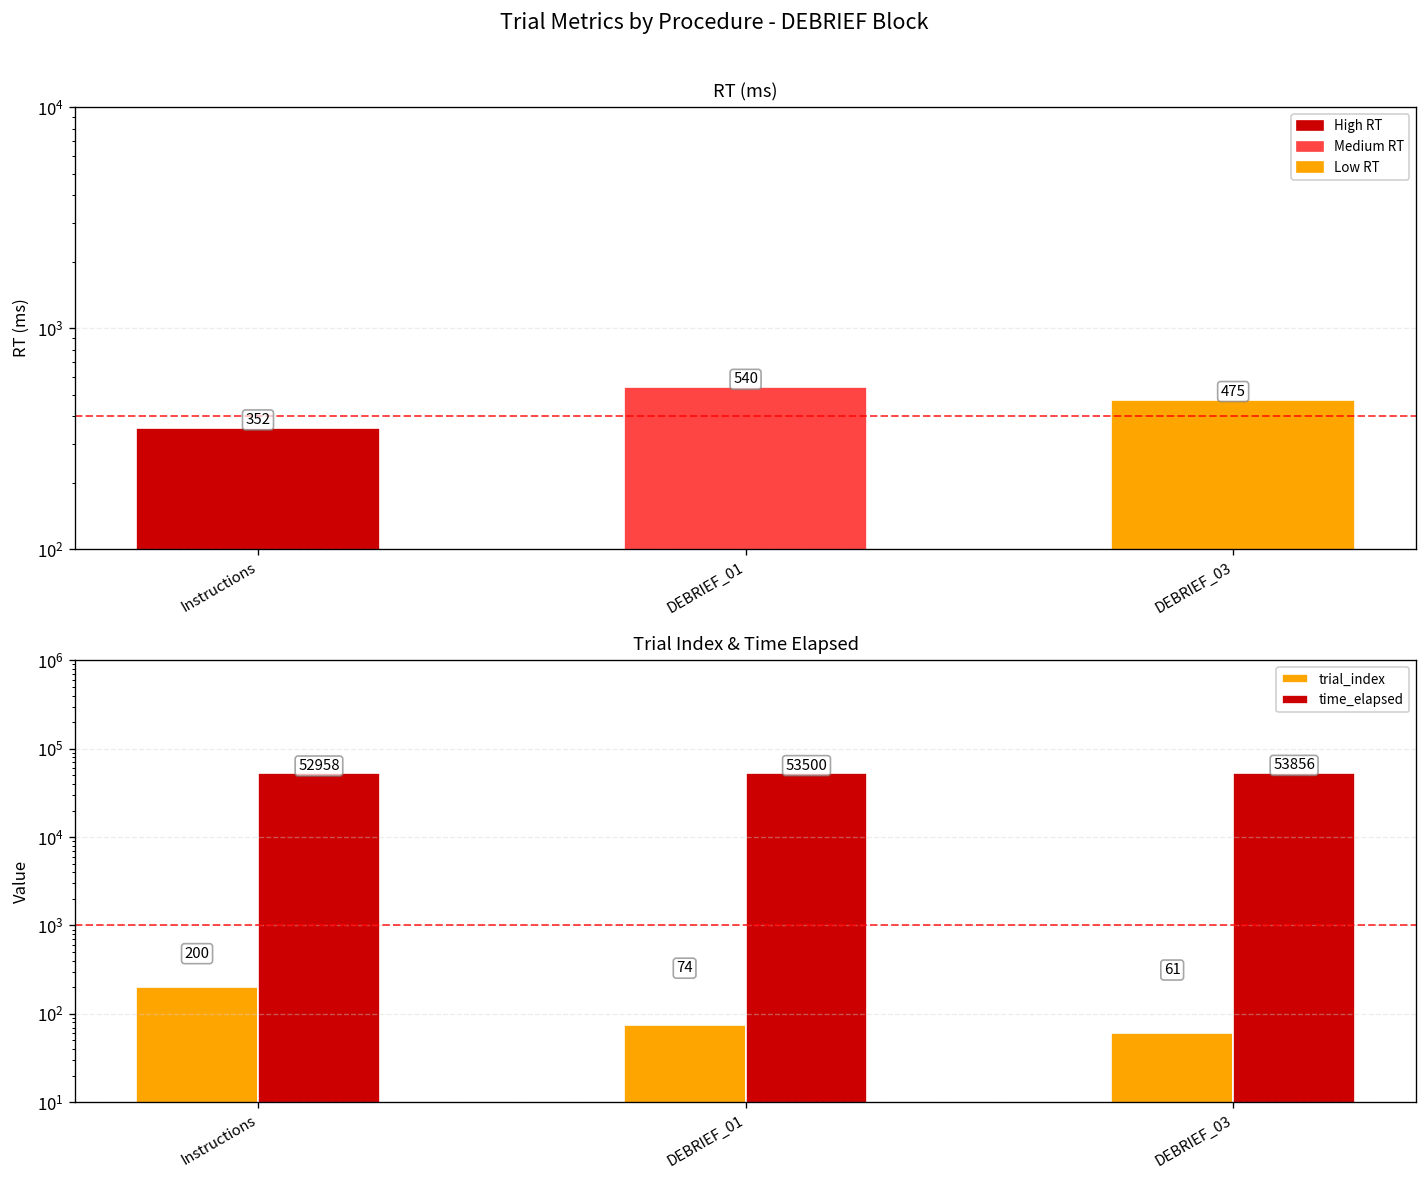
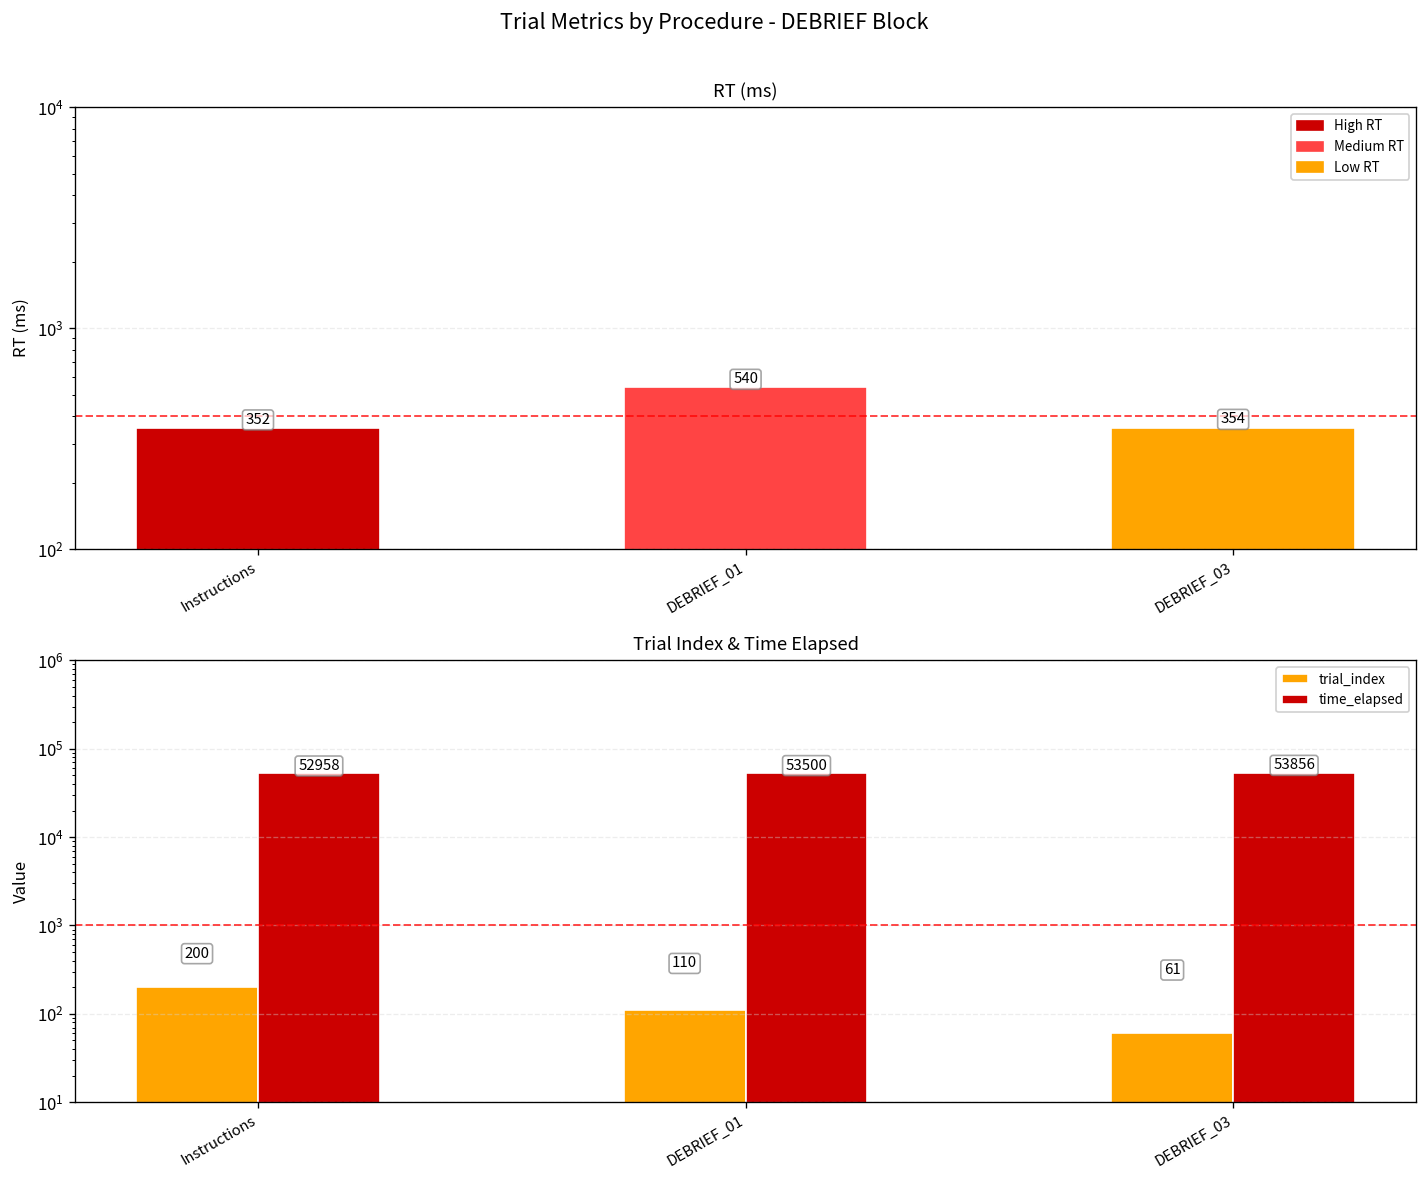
  {
    "RT (ms)": {
-     "DEBRIEF_03": 475
+     "DEBRIEF_03": 354
    },
    "Trial Index & Time Elapsed": {
      "trial_index": {
-       "DEBRIEF_01": 74
+       "DEBRIEF_01": 110
      }
    }
  }
